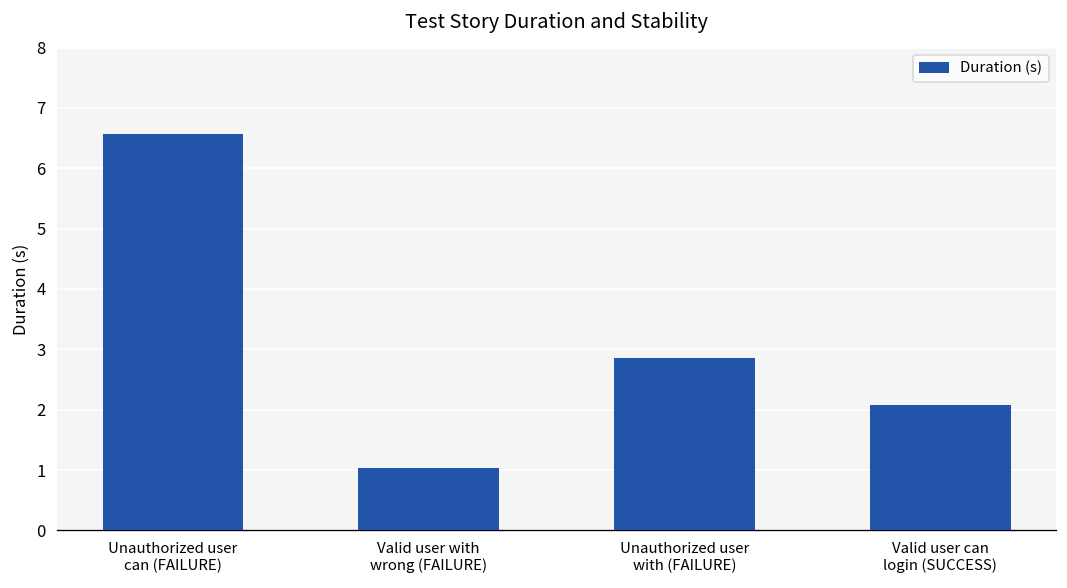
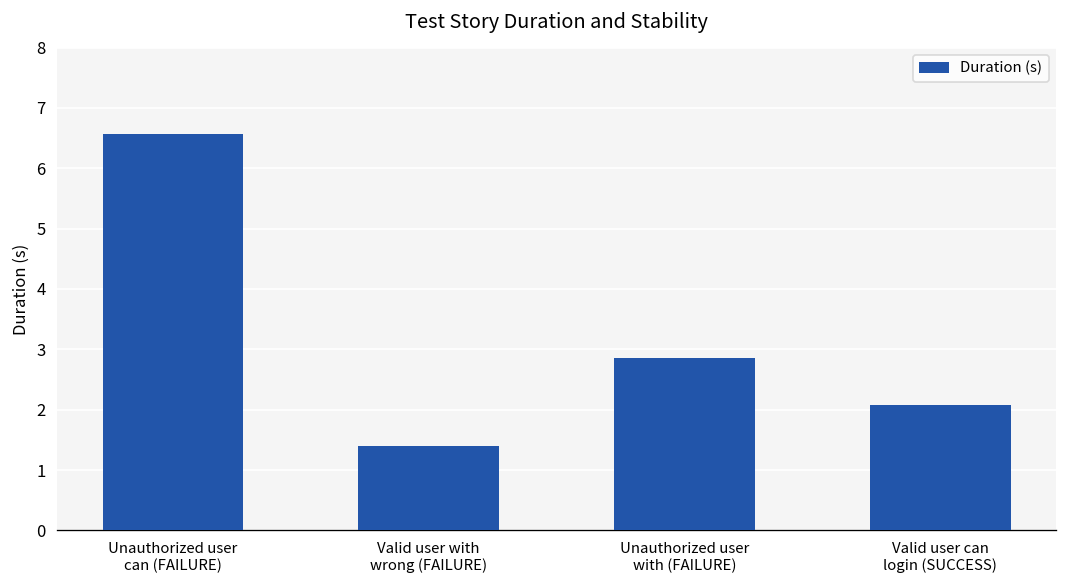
  {
    "Unauthorized user can (FAILURE)": 6.6,
-   "Valid user with wrong (FAILURE)": 1.0,
+   "Valid user with wrong (FAILURE)": 1.4,
    "Unauthorized user with (FAILURE)": 2.9,
    "Valid user can login (SUCCESS)": 2.1
  }
